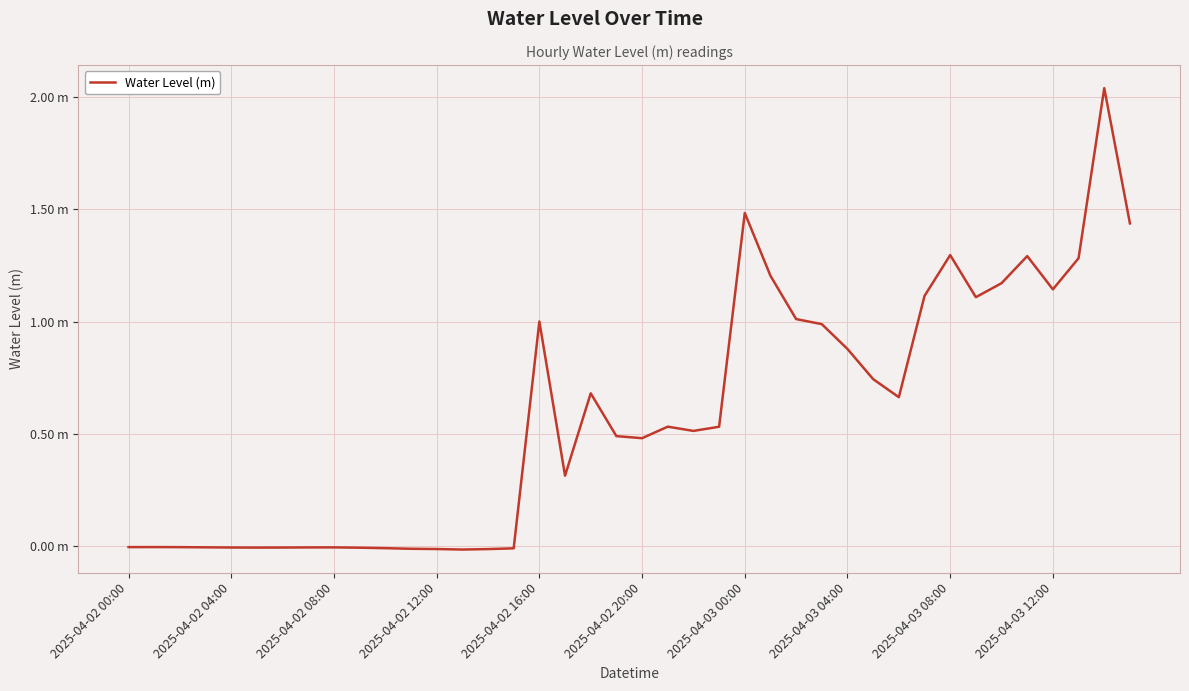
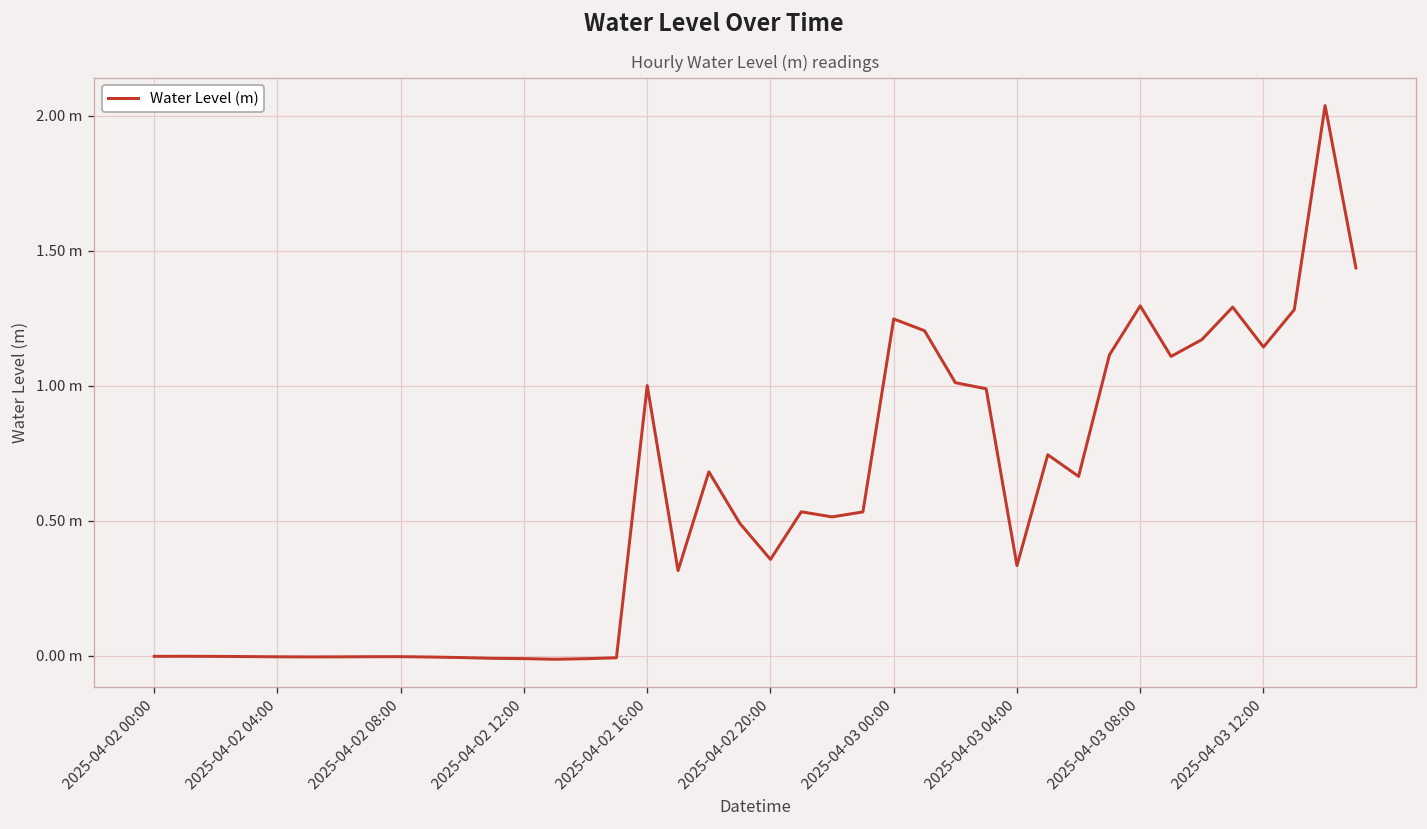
  {
    "2025-04-02 00:00": "0.00 m",
    "2025-04-02 04:00": "0.00 m",
    "2025-04-02 08:00": "0.00 m",
    "2025-04-02 12:00": "-0.01 m",
    "2025-04-02 16:00": "1.00 m",
-   "2025-04-02 20:00": "0.48 m",
-   "2025-04-03 00:00": "1.48 m",
-   "2025-04-03 04:00": "0.88 m",
+   "2025-04-02 20:00": "0.36 m",
+   "2025-04-03 00:00": "1.25 m",
+   "2025-04-03 04:00": "0.33 m",
    "2025-04-03 08:00": "1.30 m",
    "2025-04-03 12:00": "1.14 m"
  }
